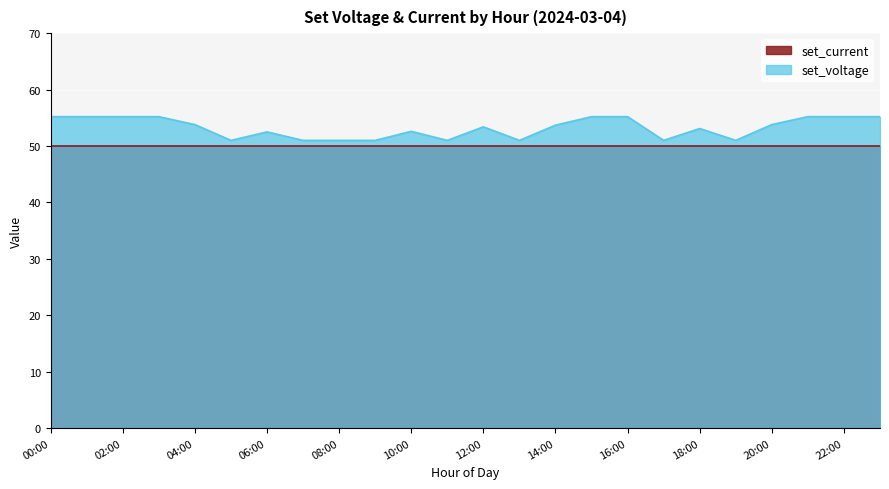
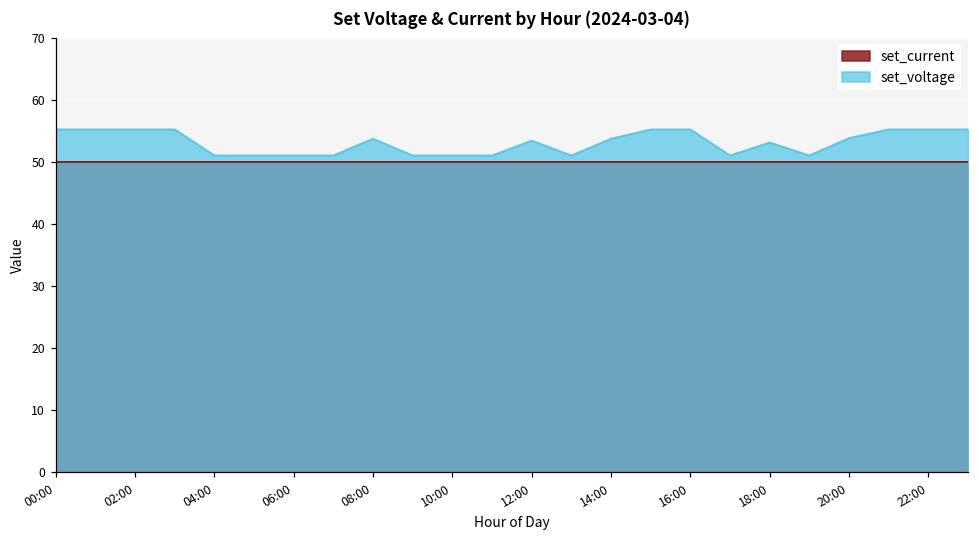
  {
    "set_current": {
      "00:00": 50,
      "02:00": 50,
      "04:00": 50,
      "06:00": 50,
      "08:00": 50,
      "10:00": 50,
      "12:00": 50,
      "14:00": 50,
      "16:00": 50,
      "18:00": 50,
      "20:00": 50,
      "22:00": 50
    },
    "set_voltage": {
      "00:00": 55,
      "02:00": 55,
-     "04:00": 54,
-     "06:00": 53,
-     "08:00": 51,
-     "10:00": 53,
+     "04:00": 51,
+     "06:00": 51,
+     "08:00": 54,
+     "10:00": 51,
      "12:00": 53,
      "14:00": 54,
      "16:00": 55,
      "18:00": 53,
      "20:00": 54,
      "22:00": 55
    }
  }
